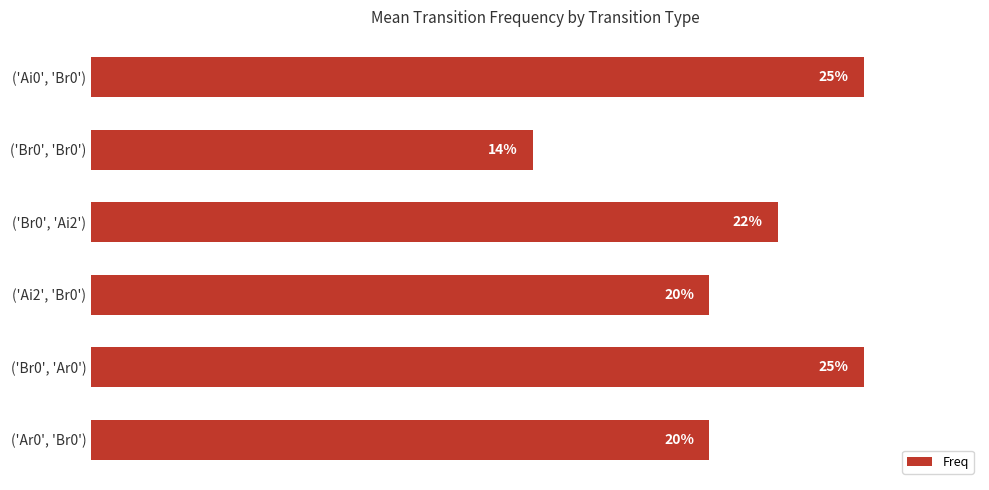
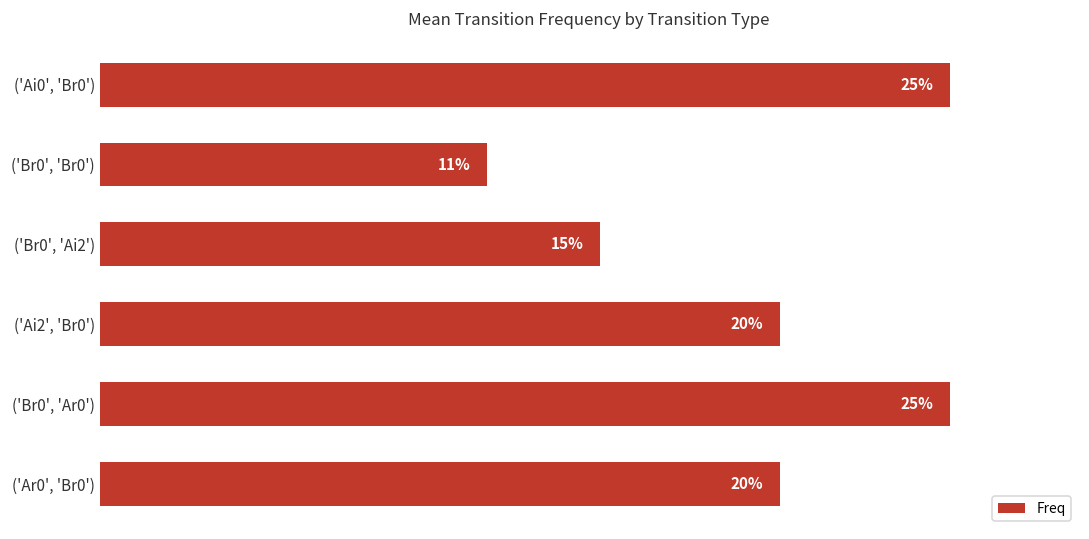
  {
    "('Ai0', 'Br0')": "25%",
-   "('Br0', 'Br0')": "14%",
-   "('Br0', 'Ai2')": "22%",
+   "('Br0', 'Br0')": "11%",
+   "('Br0', 'Ai2')": "15%",
    "('Ai2', 'Br0')": "20%",
    "('Br0', 'Ar0')": "25%",
    "('Ar0', 'Br0')": "20%"
  }
